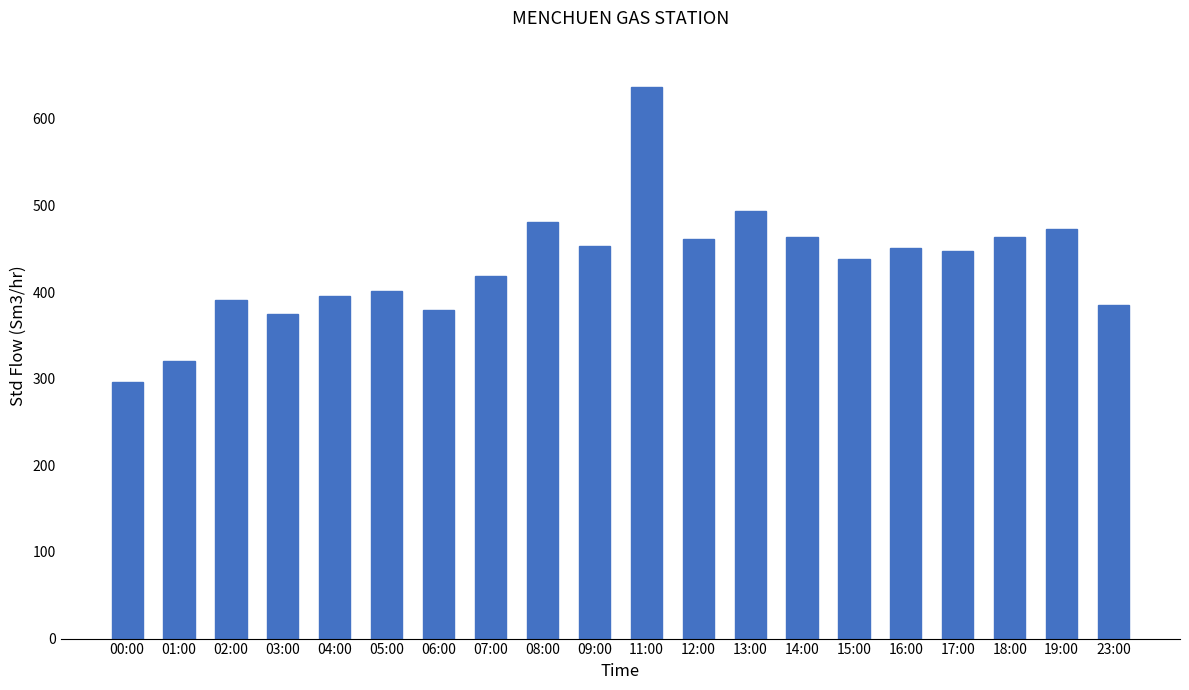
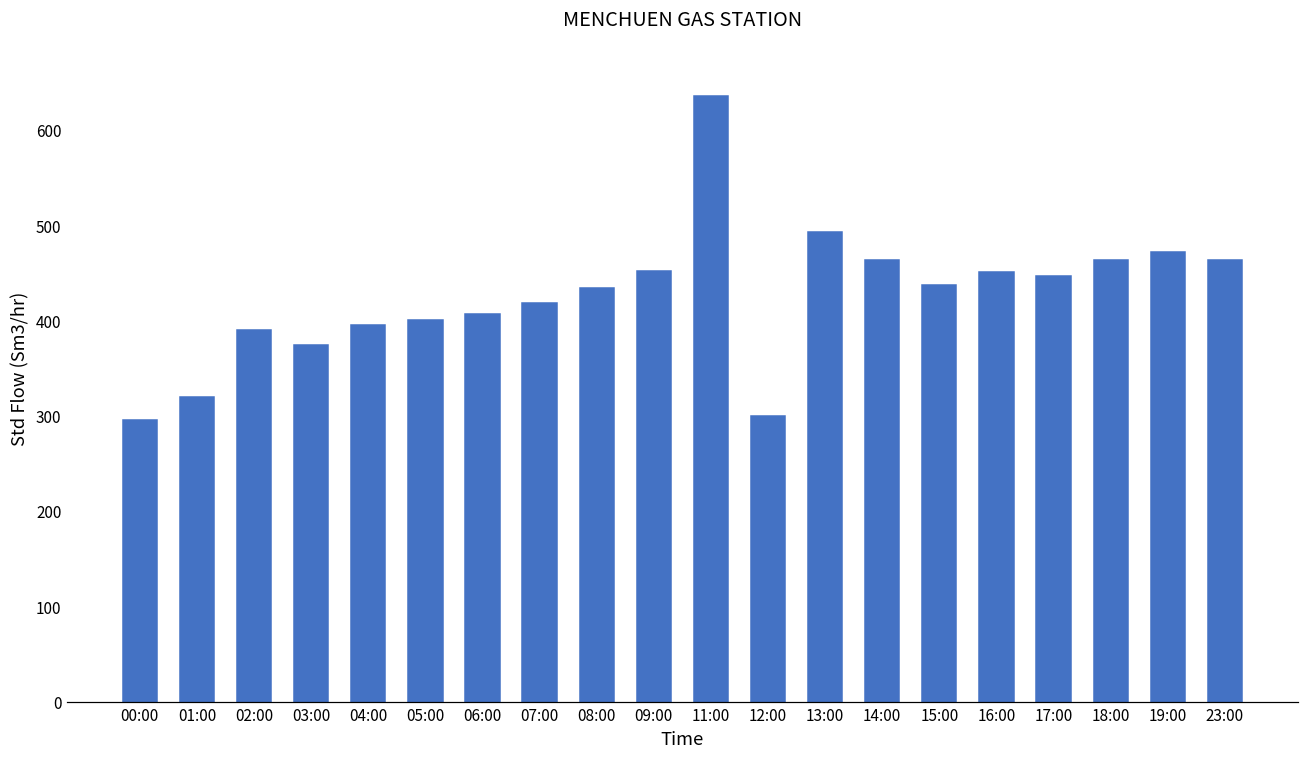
  {
    "00:00": 300,
    "01:00": 320,
    "02:00": 390,
    "03:00": 370,
    "04:00": 400,
    "05:00": 400,
-   "06:00": 380,
+   "06:00": 410,
    "07:00": 420,
-   "08:00": 480,
+   "08:00": 440,
    "09:00": 450,
    "11:00": 640,
-   "12:00": 460,
+   "12:00": 300,
    "13:00": 490,
    "14:00": 460,
    "15:00": 440,
    "16:00": 450,
    "17:00": 450,
    "18:00": 460,
    "19:00": 470,
-   "23:00": 390
+   "23:00": 460
  }
